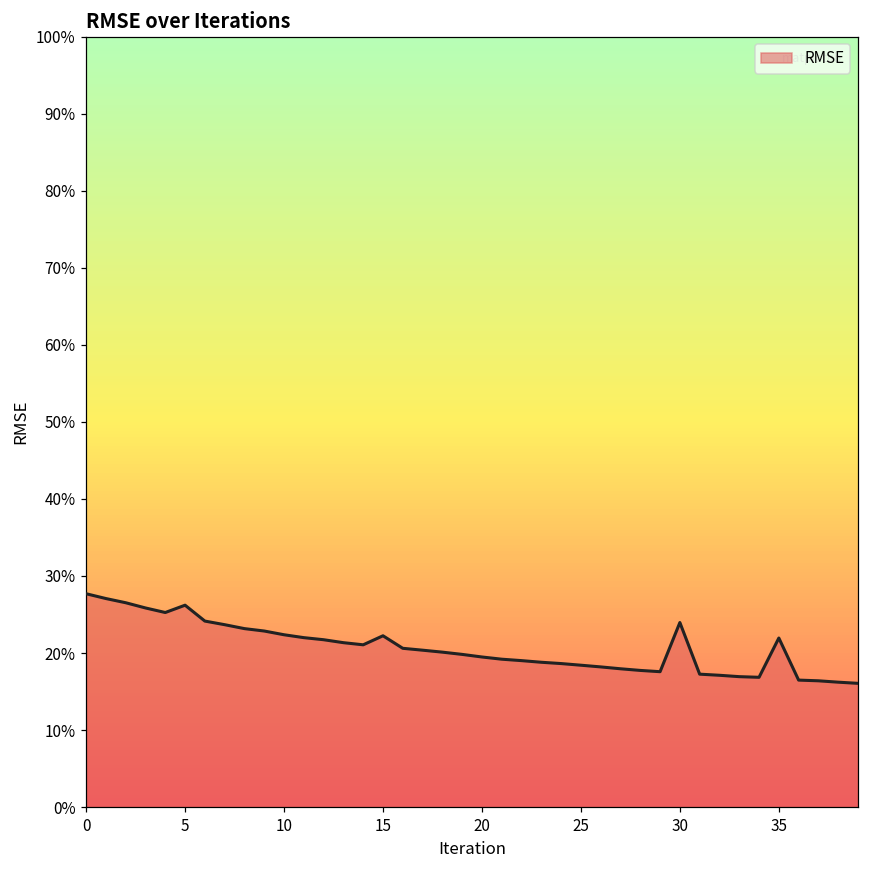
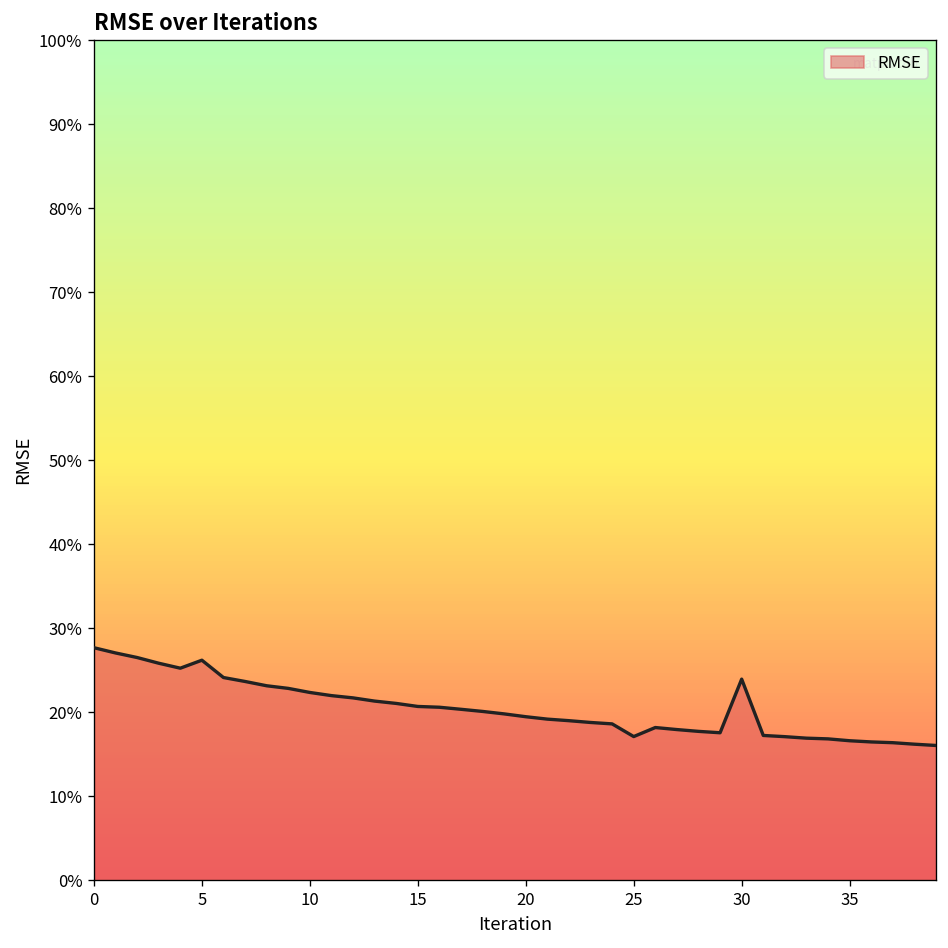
  {
    "0": "28%",
    "5": "26%",
    "10": "22%",
-   "15": "22%",
+   "15": "21%",
    "20": "19%",
-   "25": "18%",
+   "25": "17%",
    "30": "24%",
-   "35": "22%"
+   "35": "17%"
  }
